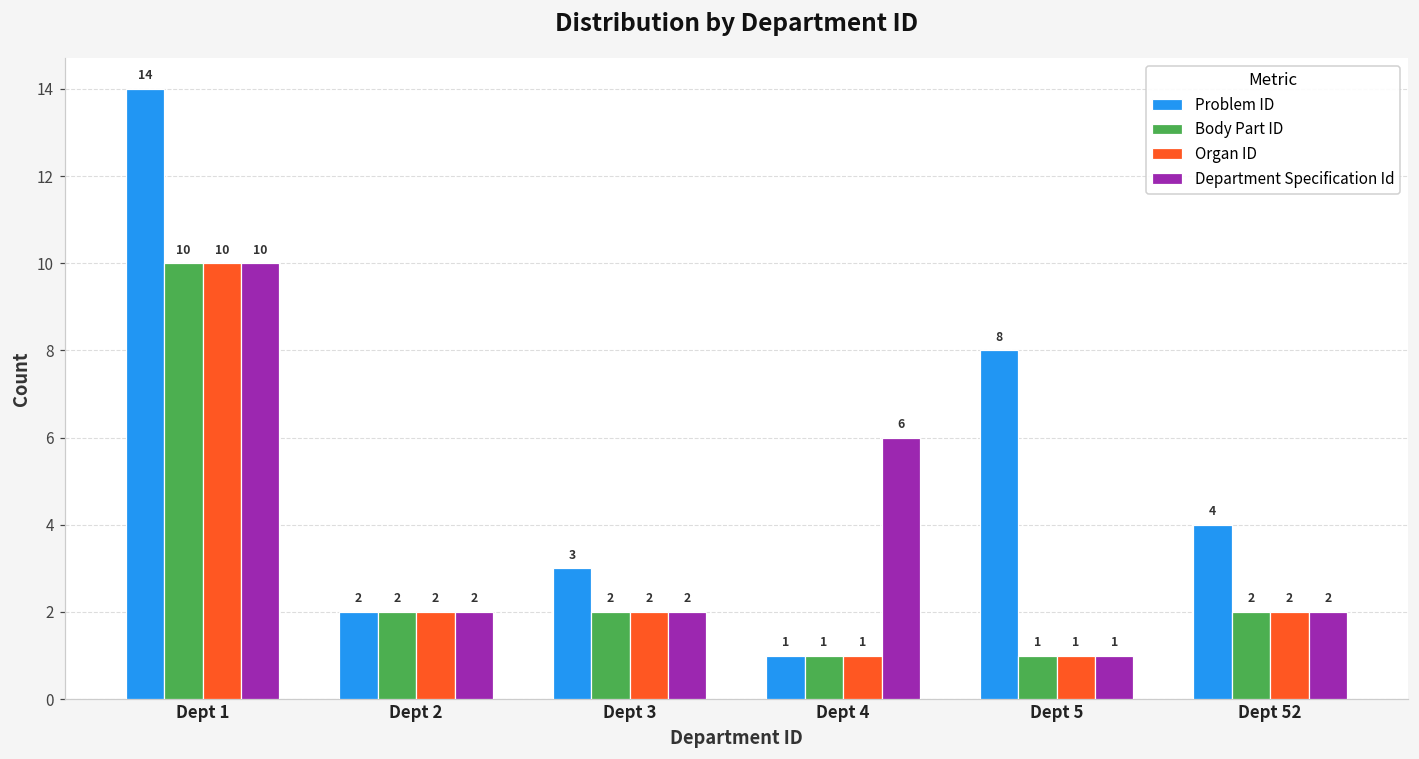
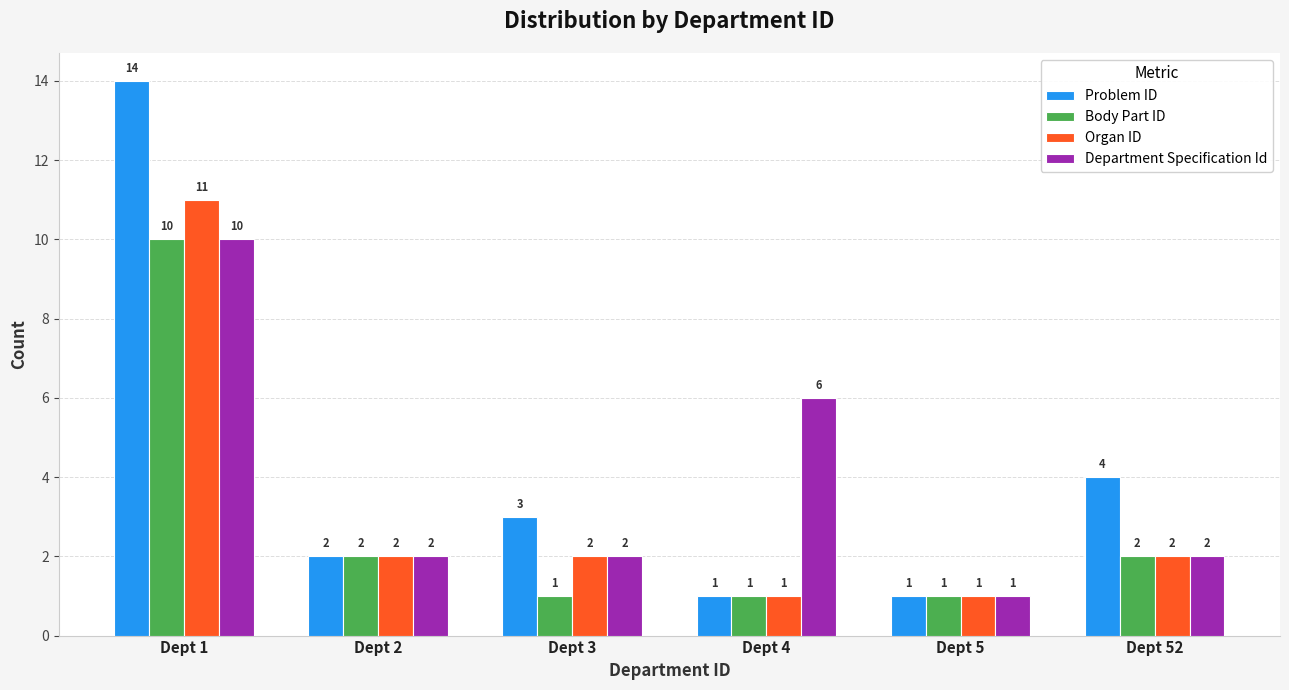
  {
    "Problem ID": {
      "Dept 1": 14,
      "Dept 2": 2,
      "Dept 3": 3,
      "Dept 4": 1,
-     "Dept 5": 8,
+     "Dept 5": 1,
      "Dept 52": 4
    },
    "Body Part ID": {
      "Dept 1": 10,
      "Dept 2": 2,
-     "Dept 3": 2,
+     "Dept 3": 1,
      "Dept 4": 1,
      "Dept 5": 1,
      "Dept 52": 2
    },
    "Organ ID": {
-     "Dept 1": 10,
+     "Dept 1": 11,
      "Dept 2": 2,
      "Dept 3": 2,
      "Dept 4": 1,
      "Dept 5": 1,
      "Dept 52": 2
    },
    "Department Specification Id": {
      "Dept 1": 10,
      "Dept 2": 2,
      "Dept 3": 2,
      "Dept 4": 6,
      "Dept 5": 1,
      "Dept 52": 2
    }
  }
